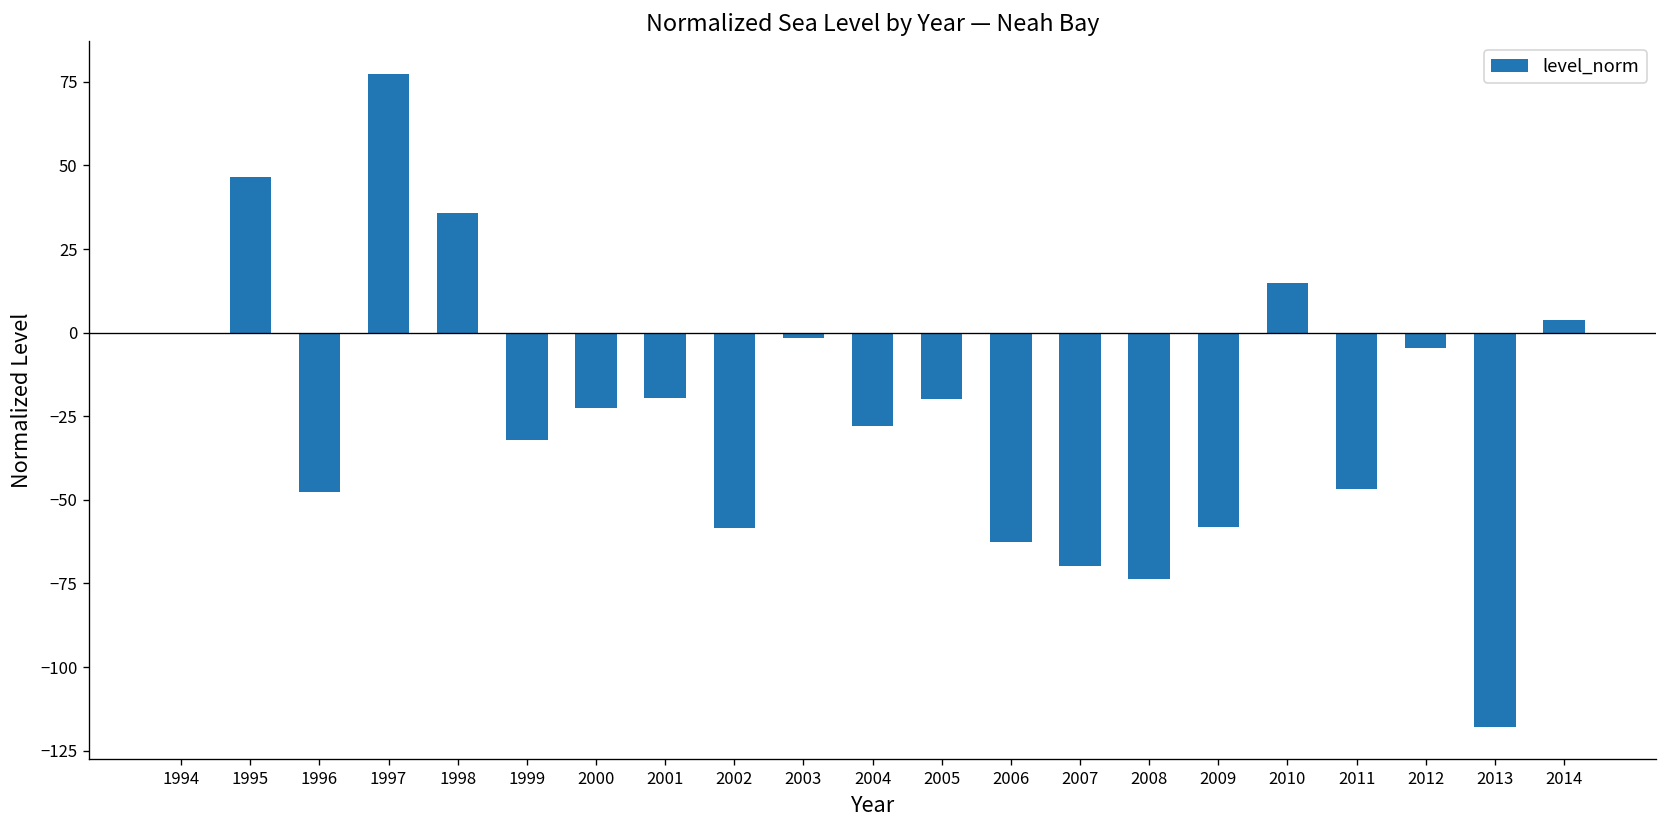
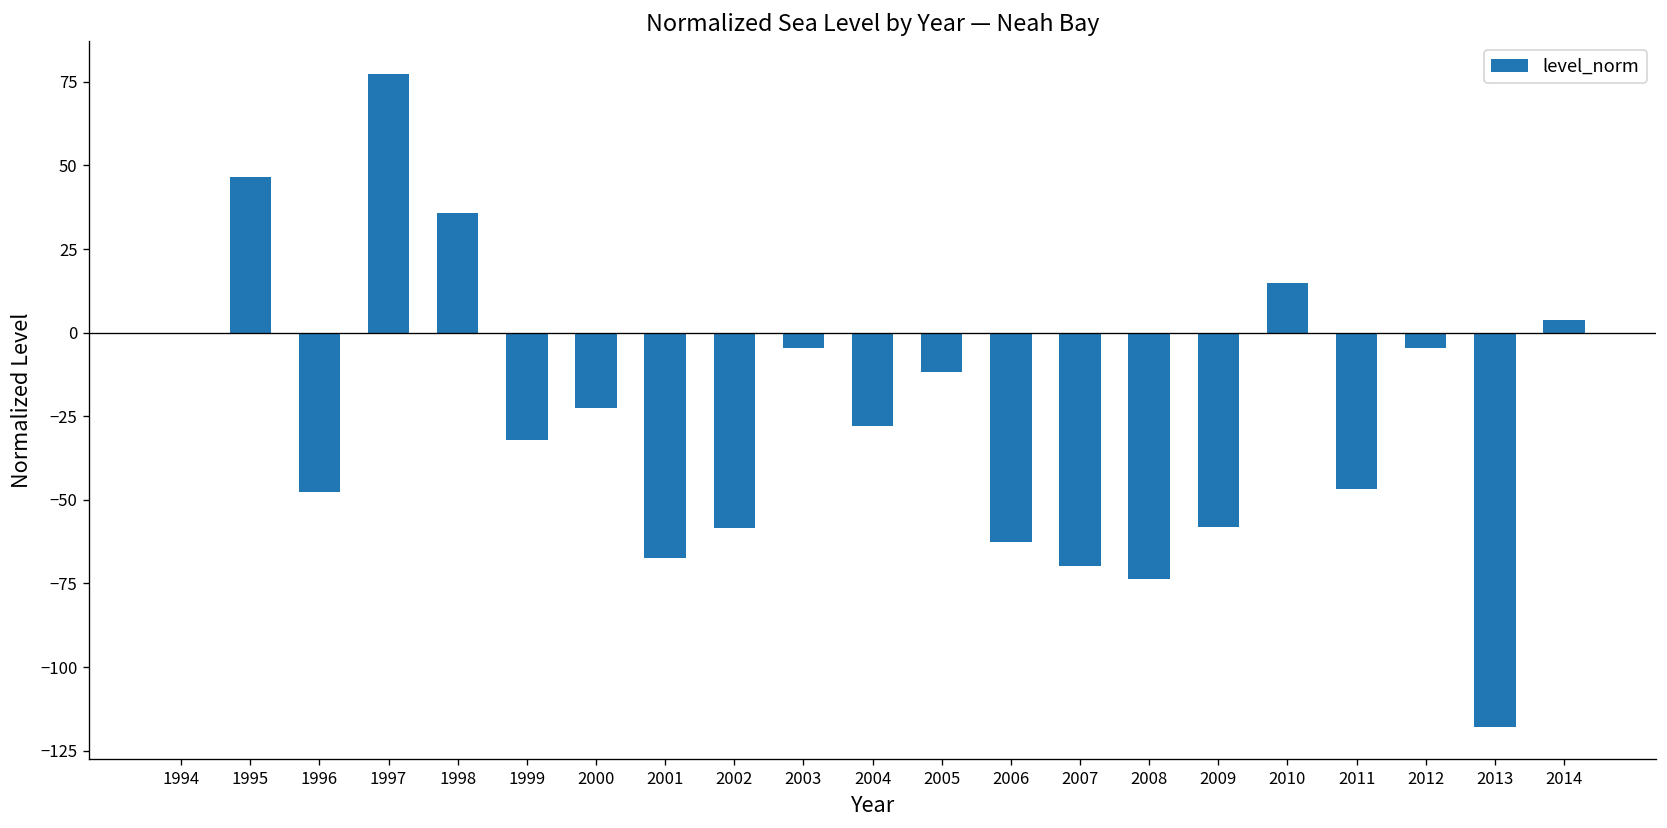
  {
    "1994": 0,
    "1995": 47,
    "1996": -48,
    "1997": 77,
    "1998": 36,
    "1999": -32,
    "2000": -23,
-   "2001": -20,
+   "2001": -67,
    "2002": -58,
-   "2003": -2,
+   "2003": -5,
    "2004": -28,
-   "2005": -20,
+   "2005": -12,
    "2006": -63,
    "2007": -70,
    "2008": -74,
    "2009": -58,
    "2010": 15,
    "2011": -47,
    "2012": -5,
    "2013": -118,
    "2014": 4
  }
